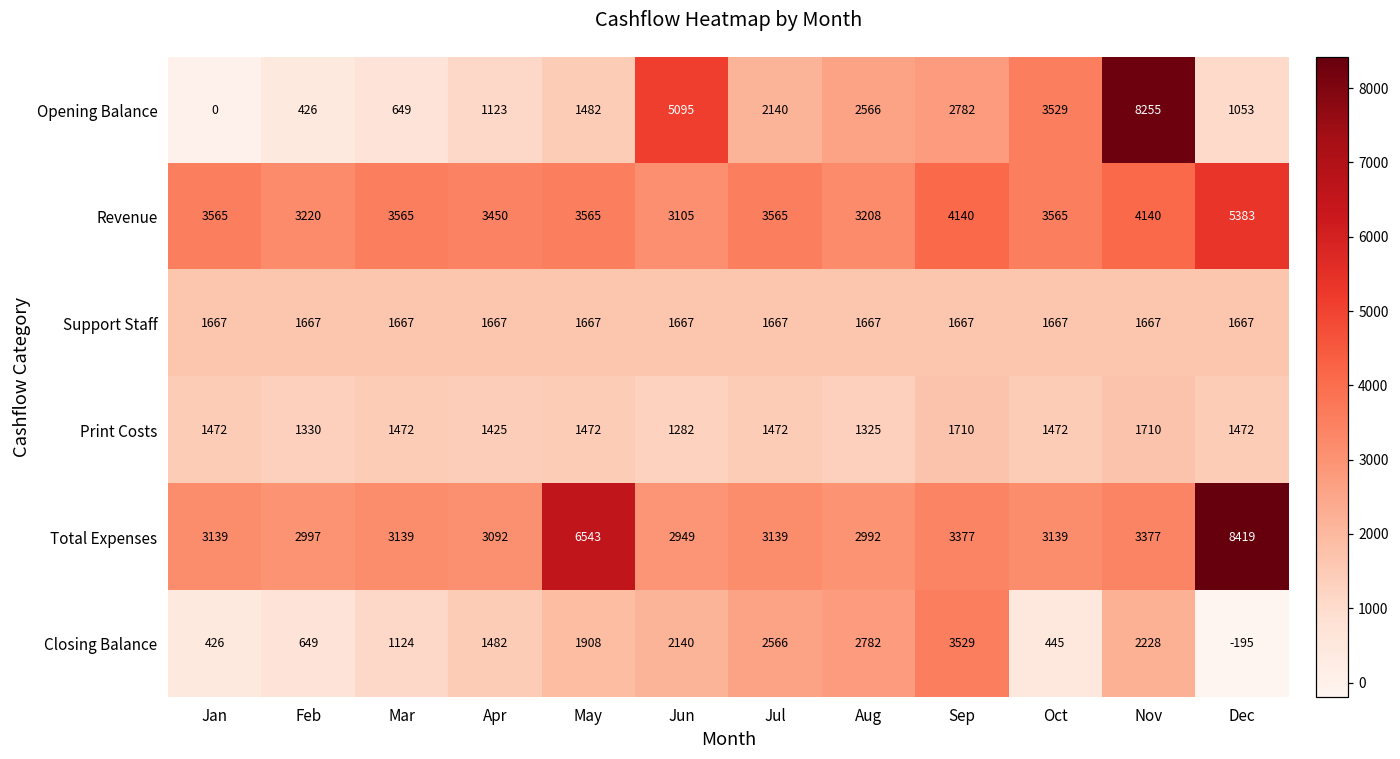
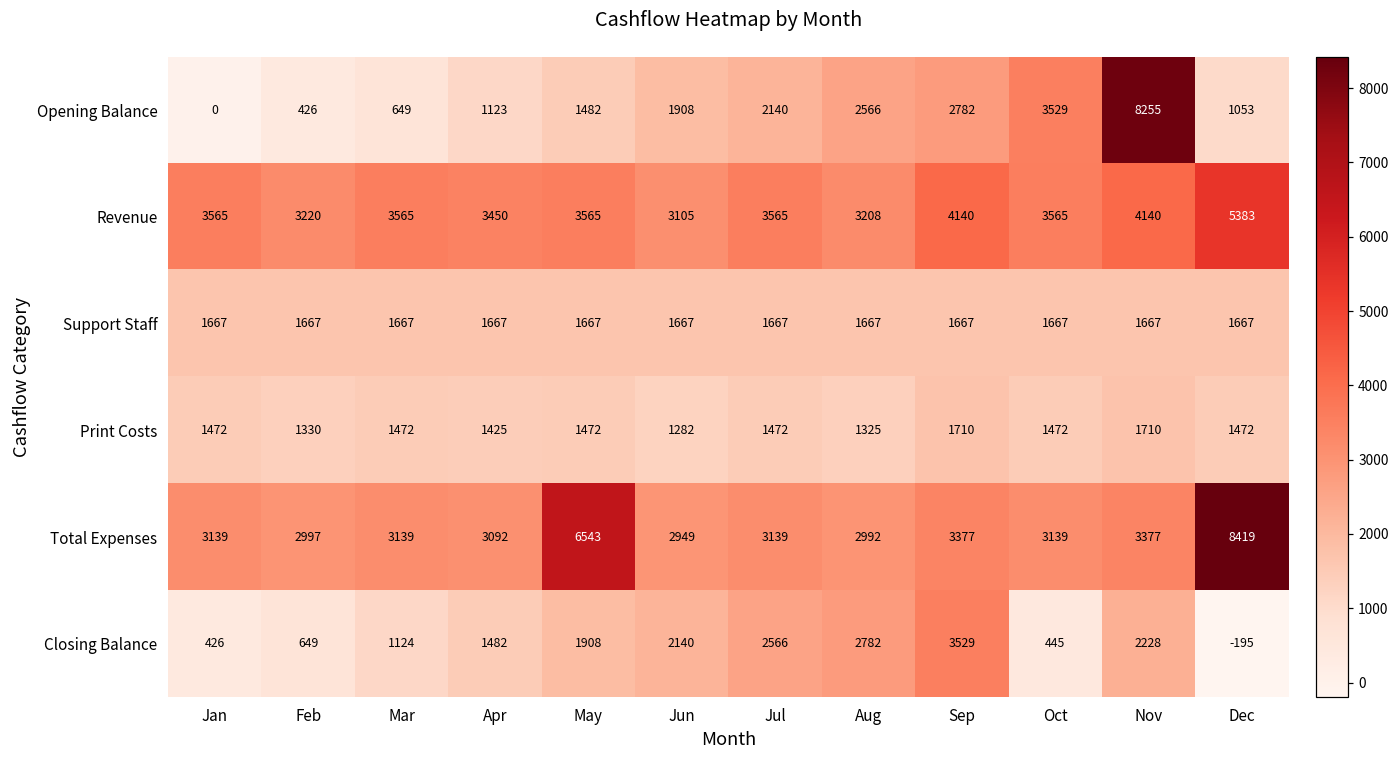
  {
    "Opening Balance": {
      "Jan": 0,
      "Feb": 426,
      "Mar": 649,
      "Apr": 1123,
      "May": 1482,
-     "Jun": 5095,
+     "Jun": 1908,
      "Jul": 2140,
      "Aug": 2566,
      "Sep": 2782,
      "Oct": 3529,
      "Nov": 8255,
      "Dec": 1053
    },
    "Revenue": {
      "Jan": 3565,
      "Feb": 3220,
      "Mar": 3565,
      "Apr": 3450,
      "May": 3565,
      "Jun": 3105,
      "Jul": 3565,
      "Aug": 3208,
      "Sep": 4140,
      "Oct": 3565,
      "Nov": 4140,
      "Dec": 5383
    },
    "Support Staff": {
      "Jan": 1667,
      "Feb": 1667,
      "Mar": 1667,
      "Apr": 1667,
      "May": 1667,
      "Jun": 1667,
      "Jul": 1667,
      "Aug": 1667,
      "Sep": 1667,
      "Oct": 1667,
      "Nov": 1667,
      "Dec": 1667
    },
    "Print Costs": {
      "Jan": 1472,
      "Feb": 1330,
      "Mar": 1472,
      "Apr": 1425,
      "May": 1472,
      "Jun": 1282,
      "Jul": 1472,
      "Aug": 1325,
      "Sep": 1710,
      "Oct": 1472,
      "Nov": 1710,
      "Dec": 1472
    },
    "Total Expenses": {
      "Jan": 3139,
      "Feb": 2997,
      "Mar": 3139,
      "Apr": 3092,
      "May": 6543,
      "Jun": 2949,
      "Jul": 3139,
      "Aug": 2992,
      "Sep": 3377,
      "Oct": 3139,
      "Nov": 3377,
      "Dec": 8419
    },
    "Closing Balance": {
      "Jan": 426,
      "Feb": 649,
      "Mar": 1124,
      "Apr": 1482,
      "May": 1908,
      "Jun": 2140,
      "Jul": 2566,
      "Aug": 2782,
      "Sep": 3529,
      "Oct": 445,
      "Nov": 2228,
      "Dec": -195
    }
  }
